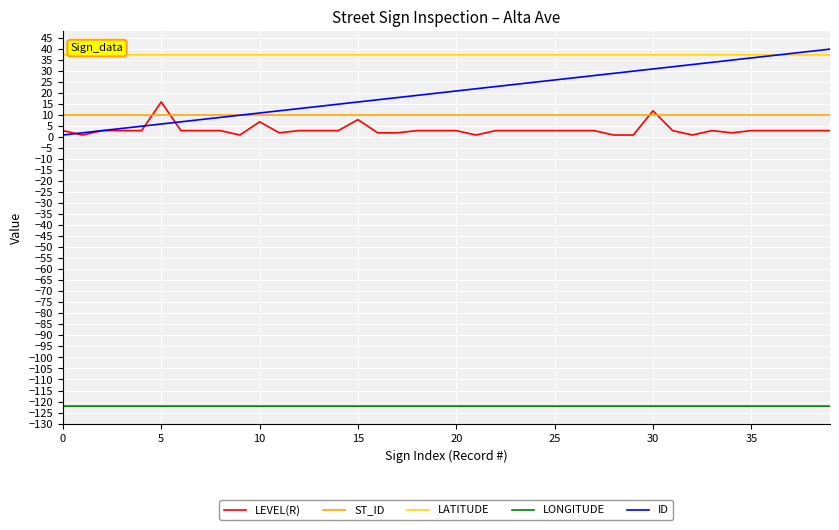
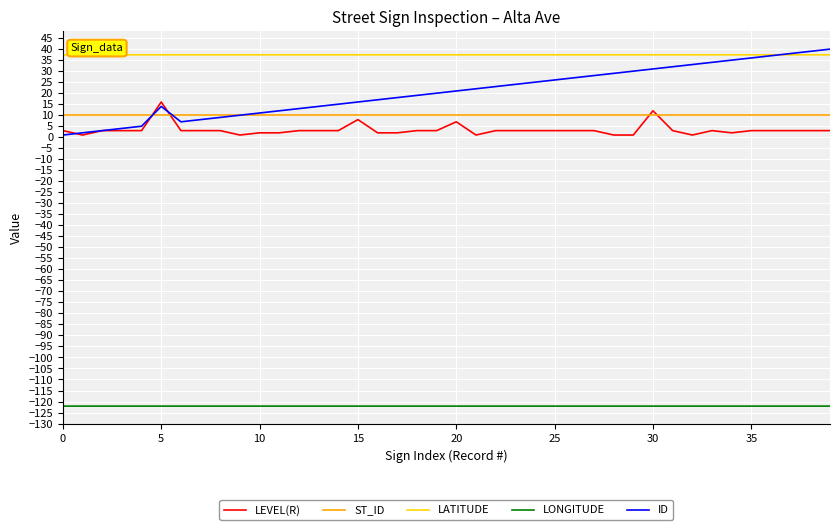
  {
    "LEVEL(R)": {
      "0": 3,
      "5": 16,
-     "10": 7,
+     "10": 2,
      "15": 8,
-     "20": 3,
+     "20": 7,
      "25": 3,
      "30": 12,
      "35": 3
    },
    "LONGITUDE": {
      "0": -122,
      "5": -122,
      "10": -122,
      "15": -122,
      "20": -122,
      "25": -122,
      "30": -122,
      "35": -122
    },
    "ID": {
      "0": 1,
-     "5": 6,
+     "5": 14,
      "15": 16,
      "20": 21,
      "25": 26,
      "30": 31,
      "35": 36
    }
  }
